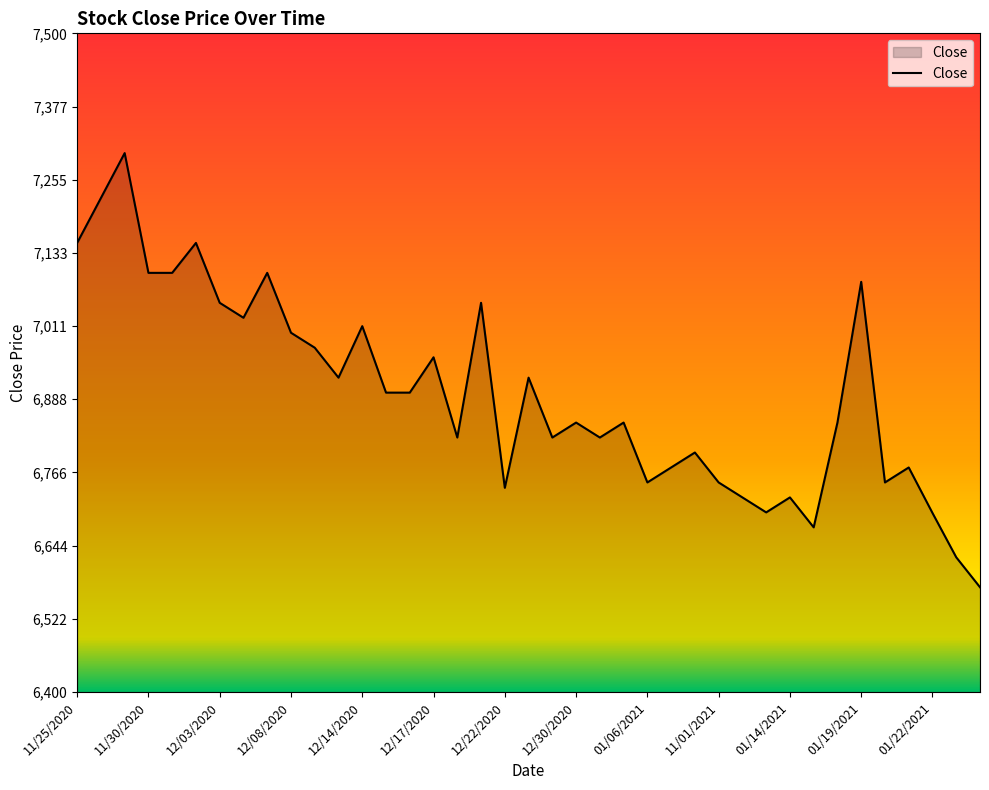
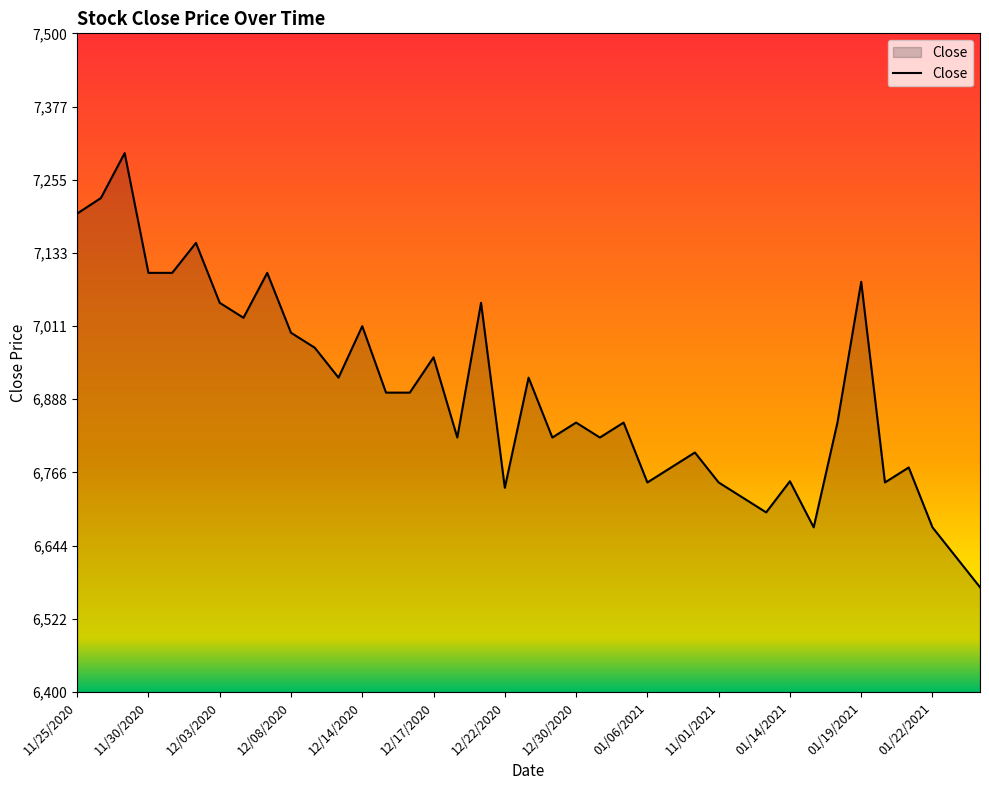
  {
-   "11/25/2020": "7,150",
+   "11/25/2020": "7,200",
    "11/30/2020": "7,100",
    "12/03/2020": "7,050",
    "12/08/2020": "7,000",
    "12/14/2020": "7,010",
    "12/17/2020": "6,960",
    "12/22/2020": "6,740",
    "12/30/2020": "6,850",
    "01/06/2021": "6,750",
    "11/01/2021": "6,750",
-   "01/14/2021": "6,730",
+   "01/14/2021": "6,750",
    "01/19/2021": "7,090",
-   "01/22/2021": "6,700"
+   "01/22/2021": "6,680"
  }
